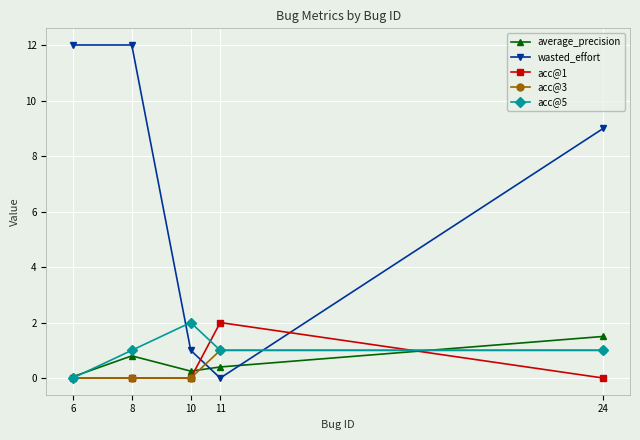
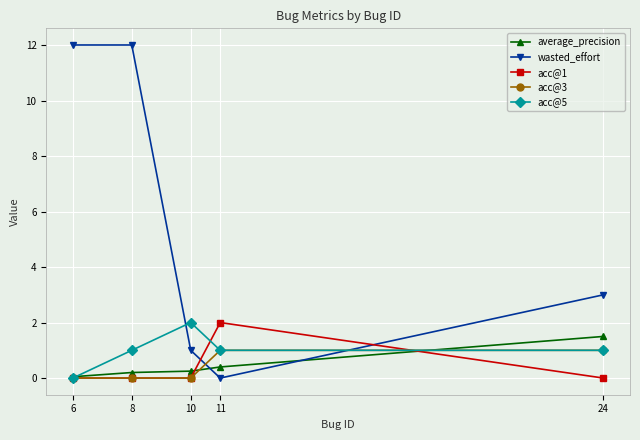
  {
    "average_precision": {
-     "8": 0.8,
+     "8": 0.2,
      "10": 0.3,
      "11": 0.4,
      "24": 1.5
    },
    "wasted_effort": {
      "6": 12,
      "8": 12,
      "10": 1,
      "11": 0,
-     "24": 9
+     "24": 3
    },
    "acc@1": {
      "11": 2.0,
      "24": 0.0
    },
    "acc@5": {
      "8": 1.0,
      "10": 2.0
    }
  }
